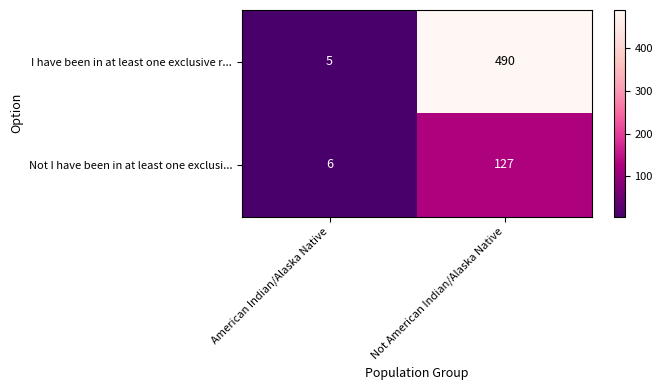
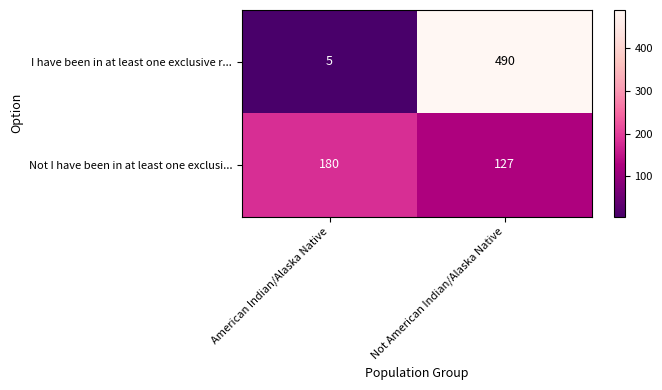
  {
    "I have been in at least one exclusive r...": {
      "American Indian/Alaska Native": 5,
      "Not American Indian/Alaska Native": 490
    },
    "Not I have been in at least one exclusi...": {
-     "American Indian/Alaska Native": 6,
+     "American Indian/Alaska Native": 180,
      "Not American Indian/Alaska Native": 127
    }
  }
